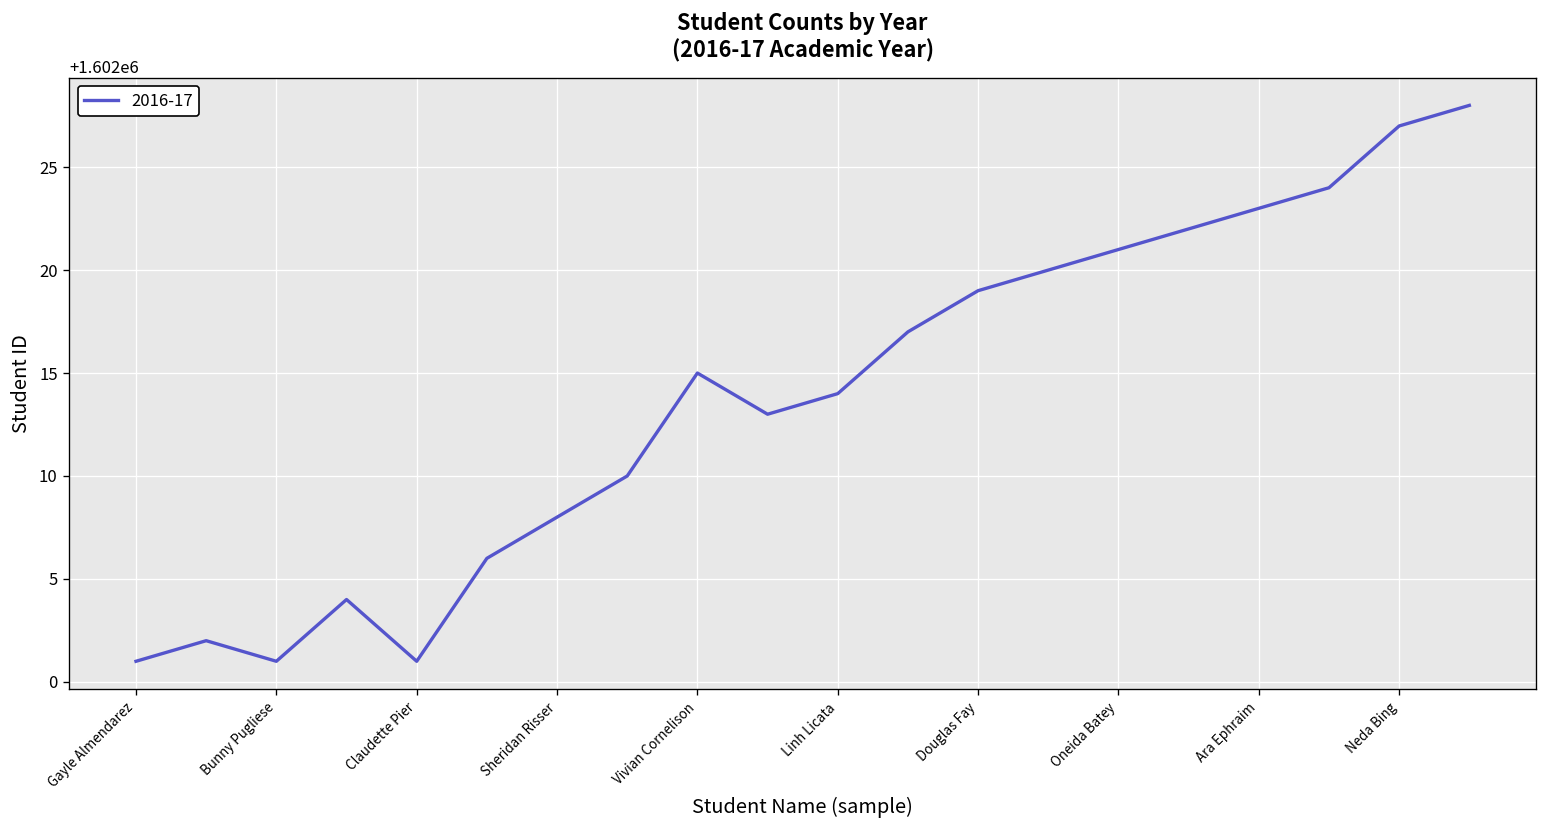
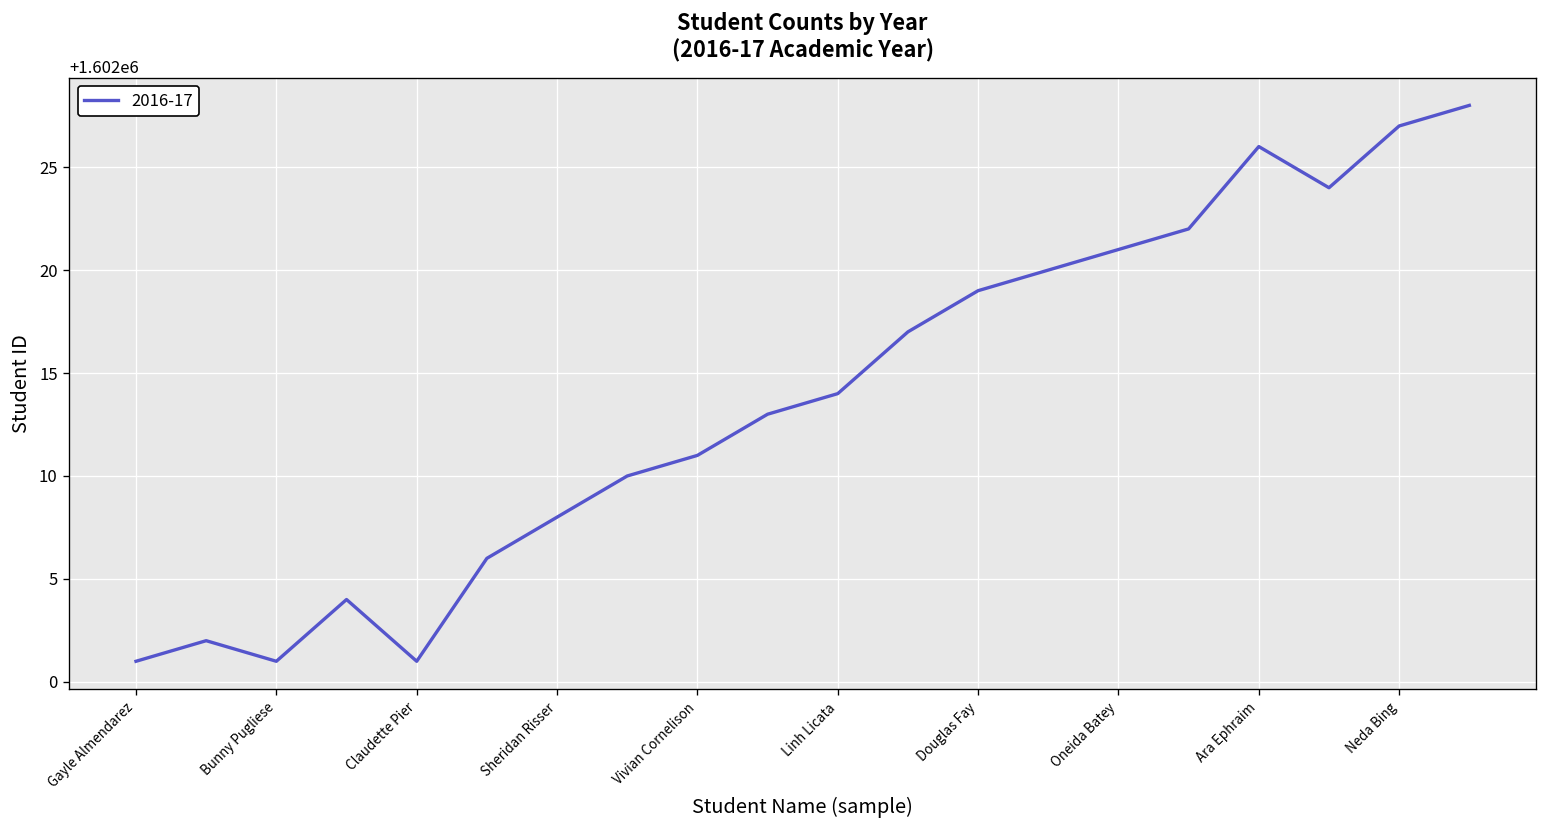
  {
    "Gayle Almendarez": 1602001,
    "Bunny Pugliese": 1602001,
    "Claudette Pier": 1602001,
    "Sheridan Risser": 1602008,
-   "Vivian Cornelison": 1602015,
+   "Vivian Cornelison": 1602011,
    "Linh Licata": 1602014,
    "Douglas Fay": 1602019,
    "Oneida Batey": 1602021,
-   "Ara Ephraim": 1602023,
+   "Ara Ephraim": 1602026,
    "Neda Bing": 1602027
  }
